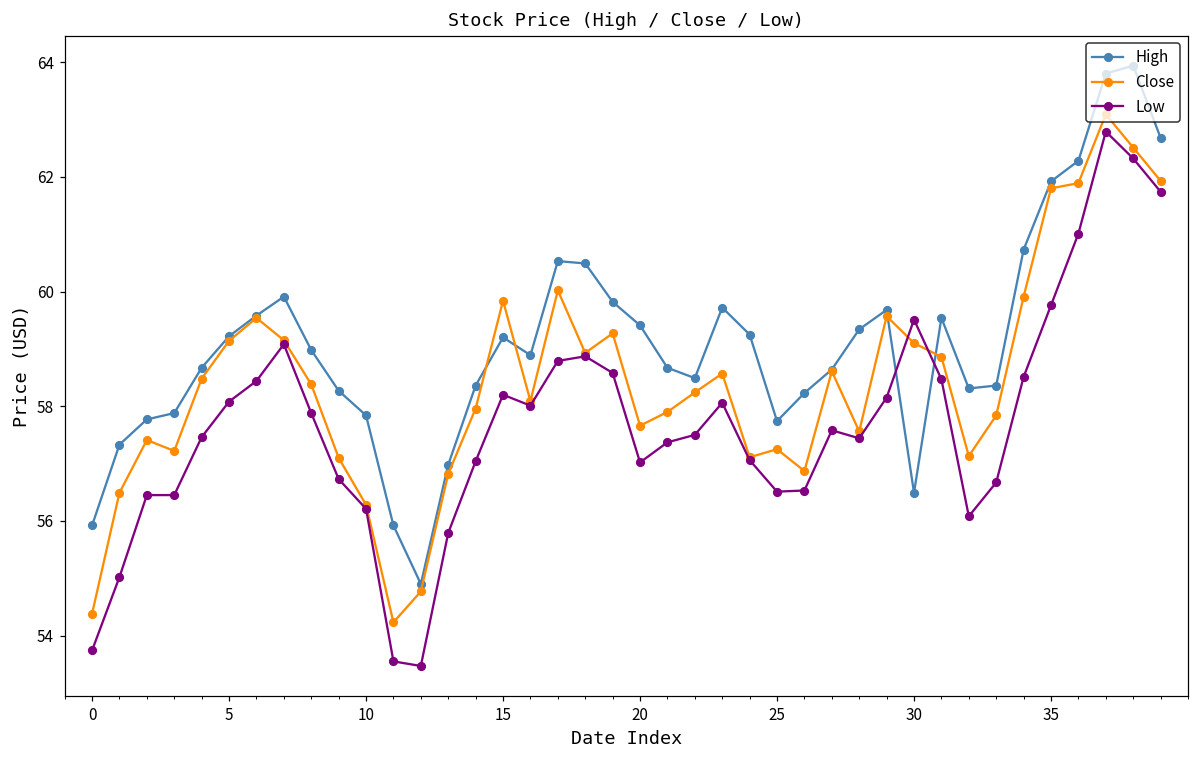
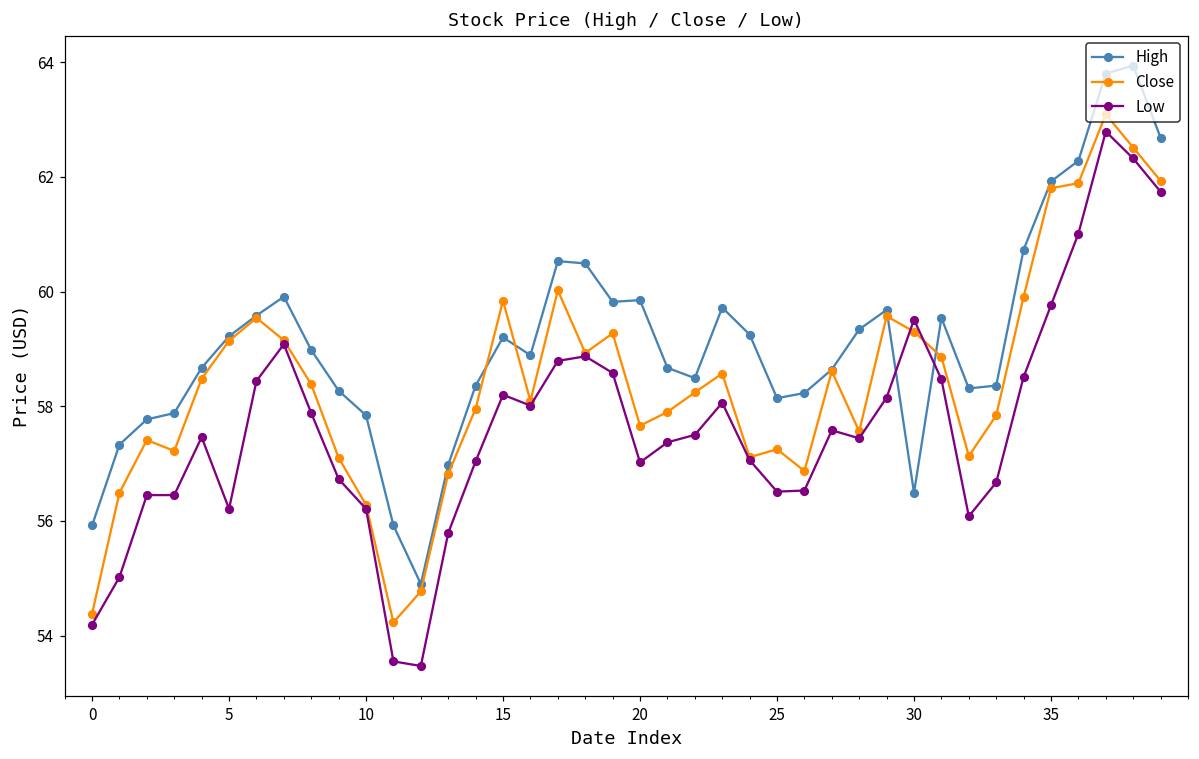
  {
    "High": {
      "0": 55.9,
      "5": 59.2,
      "10": 57.8,
      "15": 59.2,
-     "20": 59.4,
-     "25": 57.7,
+     "20": 59.9,
+     "25": 58.1,
      "30": 56.5,
      "35": 61.9
    },
    "Close": {
      "0": 54.4,
      "5": 59.1,
      "10": 56.3,
      "15": 59.8,
      "20": 57.7,
      "25": 57.3,
-     "30": 59.1,
+     "30": 59.3,
      "35": 61.8
    },
    "Low": {
-     "0": 53.7,
-     "5": 58.1,
+     "0": 54.2,
+     "5": 56.2,
      "10": 56.2,
      "15": 58.2,
      "20": 57.0,
      "25": 56.5,
      "30": 59.5,
      "35": 59.8
    }
  }
